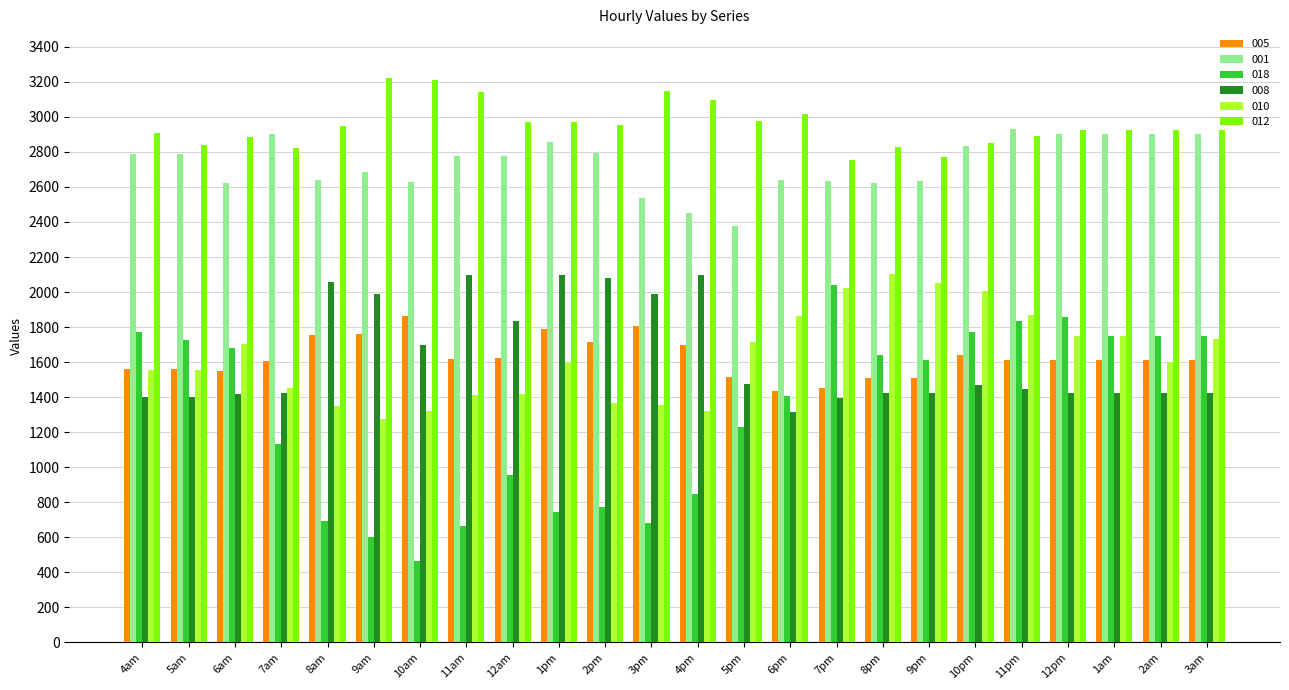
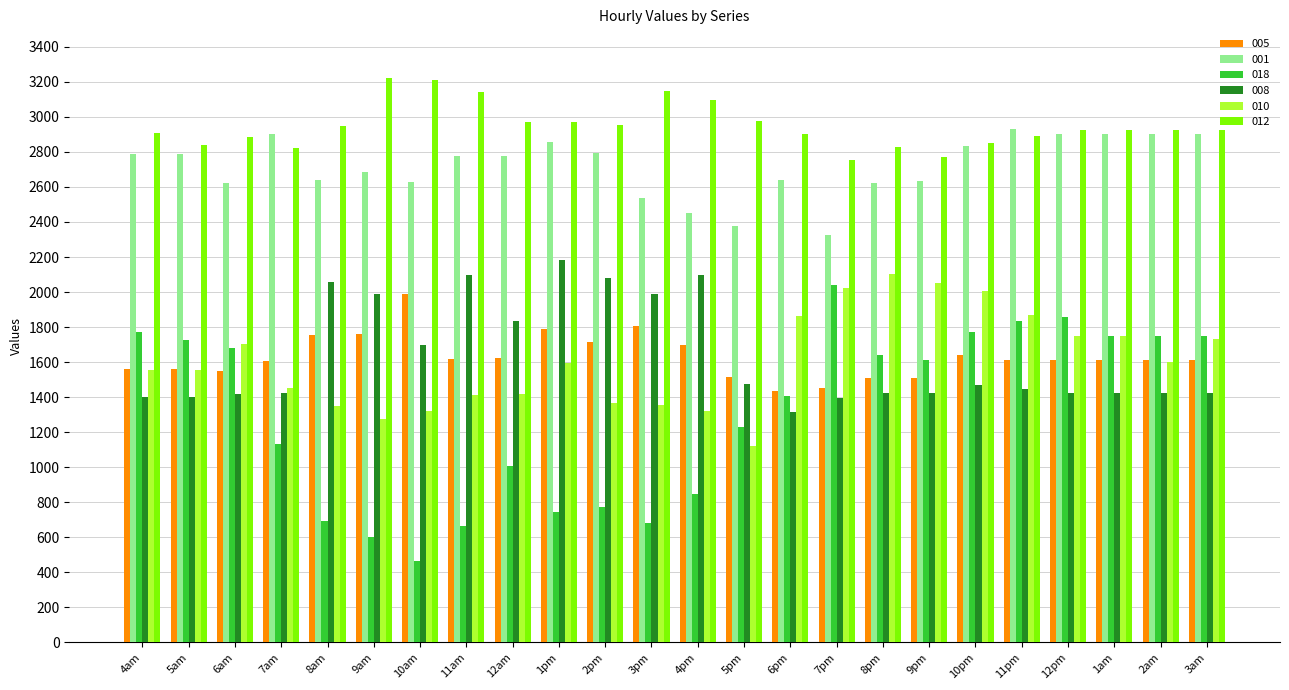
  {
    "005": {
      "4am": 1560,
      "5am": 1560,
      "6am": 1550,
      "7am": 1600,
      "8am": 1750,
      "9am": 1760,
-     "10am": 1860,
+     "10am": 1990,
      "11am": 1620,
      "12am": 1620,
      "1pm": 1790,
      "2pm": 1710,
      "3pm": 1800,
      "4pm": 1700,
      "5pm": 1510,
      "6pm": 1440,
      "7pm": 1450,
      "8pm": 1510,
      "9pm": 1510,
      "10pm": 1640,
      "11pm": 1610,
      "12pm": 1610,
      "1am": 1610,
      "2am": 1610,
      "3am": 1610
    },
    "001": {
      "4am": 2790,
      "5am": 2790,
      "6am": 2620,
      "7am": 2900,
      "8am": 2640,
      "9am": 2690,
      "10am": 2630,
      "11am": 2770,
      "12am": 2780,
      "1pm": 2850,
      "2pm": 2800,
      "3pm": 2540,
      "4pm": 2450,
      "5pm": 2380,
      "6pm": 2640,
-     "7pm": 2640,
+     "7pm": 2320,
      "8pm": 2620,
      "9pm": 2630,
      "10pm": 2830,
      "11pm": 2930,
      "12pm": 2900,
      "1am": 2900,
      "2am": 2900,
      "3am": 2900
    },
    "018": {
      "4am": 1770,
      "5am": 1730,
      "6am": 1680,
      "7am": 1130,
      "8am": 700,
      "9am": 600,
      "10am": 460,
      "11am": 670,
-     "12am": 950,
+     "12am": 1010,
      "1pm": 740,
      "2pm": 770,
      "3pm": 680,
      "4pm": 850,
      "5pm": 1230,
      "6pm": 1410,
      "7pm": 2040,
      "8pm": 1640,
      "9pm": 1610,
      "10pm": 1770,
      "11pm": 1830,
      "12pm": 1860,
      "1am": 1750,
      "2am": 1750,
      "3am": 1750
    },
    "008": {
      "4am": 1400,
      "5am": 1400,
      "6am": 1420,
      "7am": 1420,
      "8am": 2060,
      "9am": 1990,
      "10am": 1700,
      "11am": 2100,
      "12am": 1830,
-     "1pm": 2090,
+     "1pm": 2180,
      "2pm": 2080,
      "3pm": 1990,
      "4pm": 2100,
      "5pm": 1470,
      "6pm": 1310,
      "7pm": 1400,
      "8pm": 1430,
      "9pm": 1430,
      "10pm": 1470,
      "11pm": 1450,
      "12pm": 1420,
      "1am": 1420,
      "2am": 1420,
      "3am": 1420
    },
    "010": {
      "4am": 1550,
      "5am": 1550,
      "6am": 1700,
      "7am": 1450,
      "8am": 1350,
      "9am": 1280,
      "10am": 1320,
      "11am": 1410,
      "12am": 1420,
      "1pm": 1590,
      "2pm": 1370,
      "3pm": 1360,
      "4pm": 1320,
-     "5pm": 1720,
+     "5pm": 1120,
      "6pm": 1860,
      "7pm": 2020,
      "8pm": 2110,
      "9pm": 2050,
      "10pm": 2000,
      "11pm": 1870,
      "12pm": 1750,
      "1am": 1750,
      "2am": 1600,
      "3am": 1730
    },
    "012": {
      "4am": 2910,
      "5am": 2840,
      "6am": 2890,
      "7am": 2820,
      "8am": 2950,
      "9am": 3220,
      "10am": 3210,
      "11am": 3140,
      "12am": 2970,
      "1pm": 2970,
      "2pm": 2950,
      "3pm": 3150,
      "4pm": 3100,
      "5pm": 2980,
-     "6pm": 3020,
+     "6pm": 2900,
      "7pm": 2750,
      "8pm": 2830,
      "9pm": 2770,
      "10pm": 2850,
      "11pm": 2890,
      "12pm": 2920,
      "1am": 2920,
      "2am": 2920,
      "3am": 2920
    }
  }
